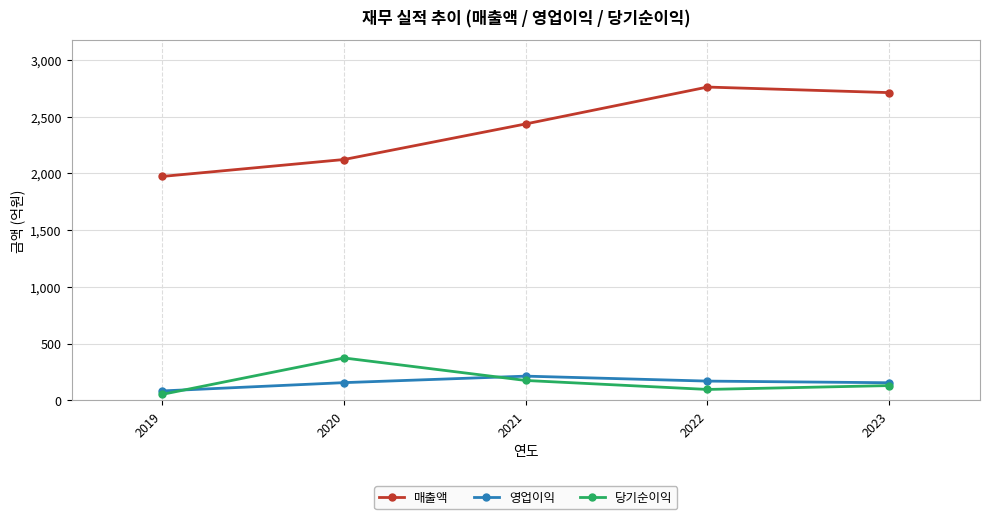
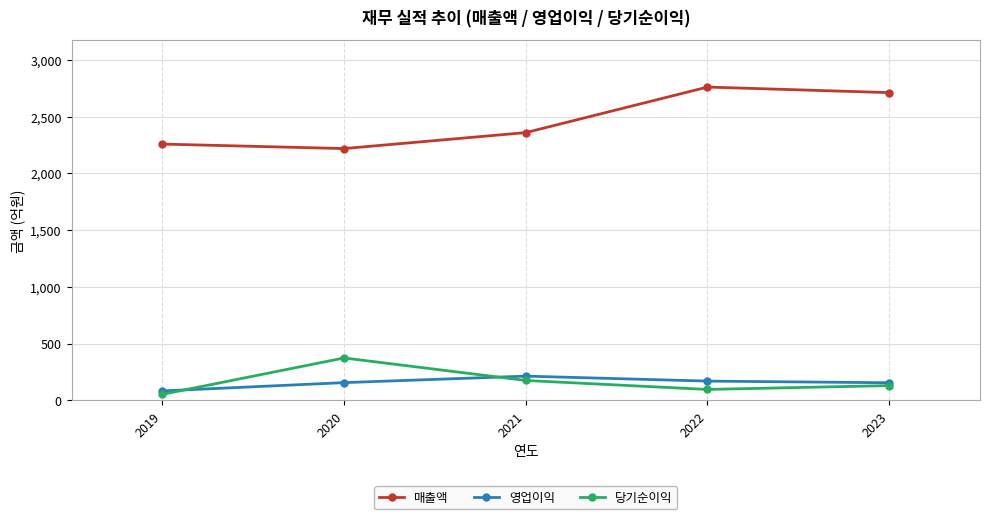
  {
    "매출액": {
-     "2019": "1,970",
-     "2020": "2,120",
-     "2021": "2,440",
+     "2019": "2,260",
+     "2020": "2,220",
+     "2021": "2,360",
      "2022": "2,760",
      "2023": "2,710"
    },
    "영업이익": {
      "2019": "80",
      "2020": "160",
      "2021": "210",
      "2022": "170",
      "2023": "160"
    },
    "당기순이익": {
      "2019": "50",
      "2020": "370",
      "2021": "180",
      "2022": "100",
      "2023": "130"
    }
  }
